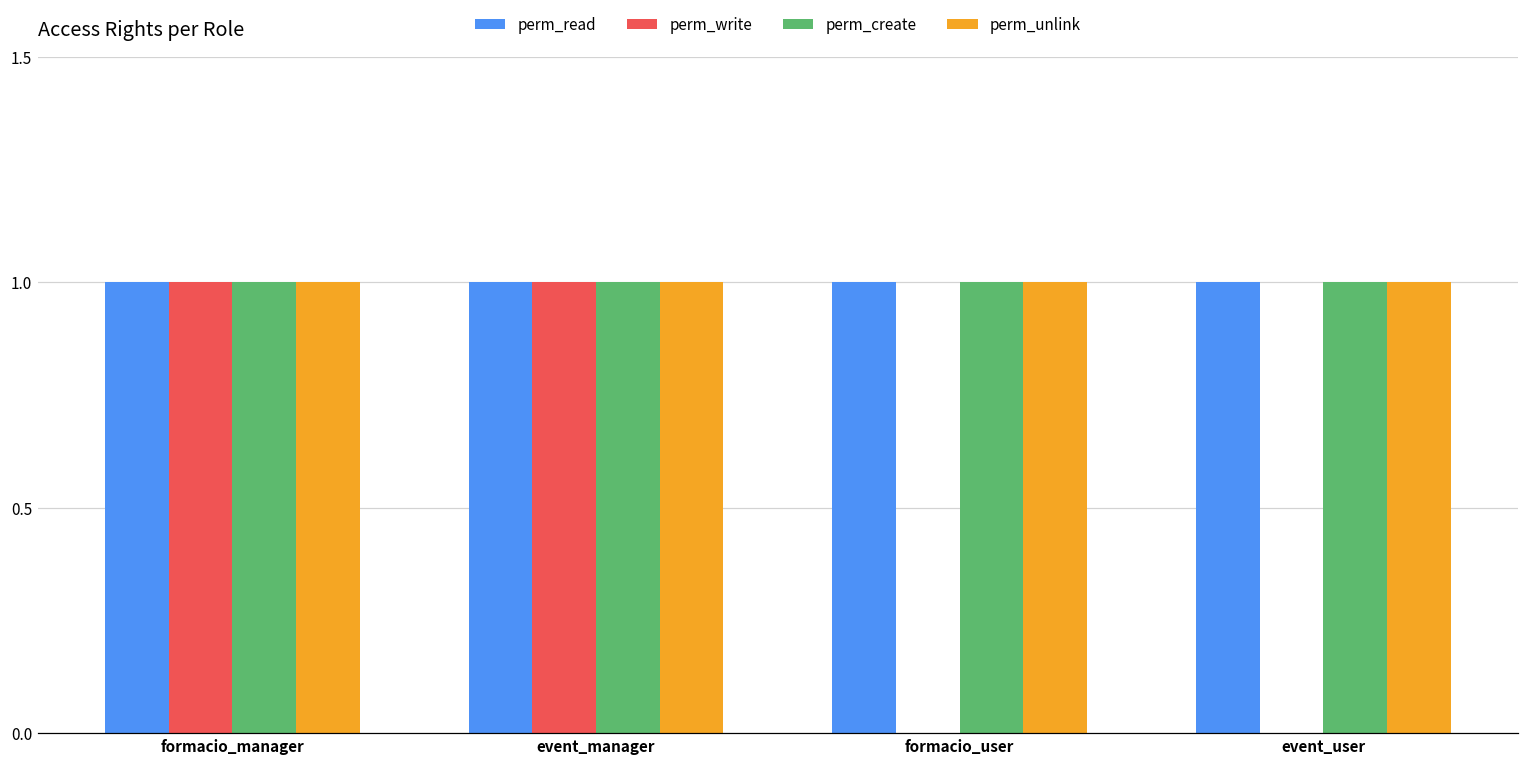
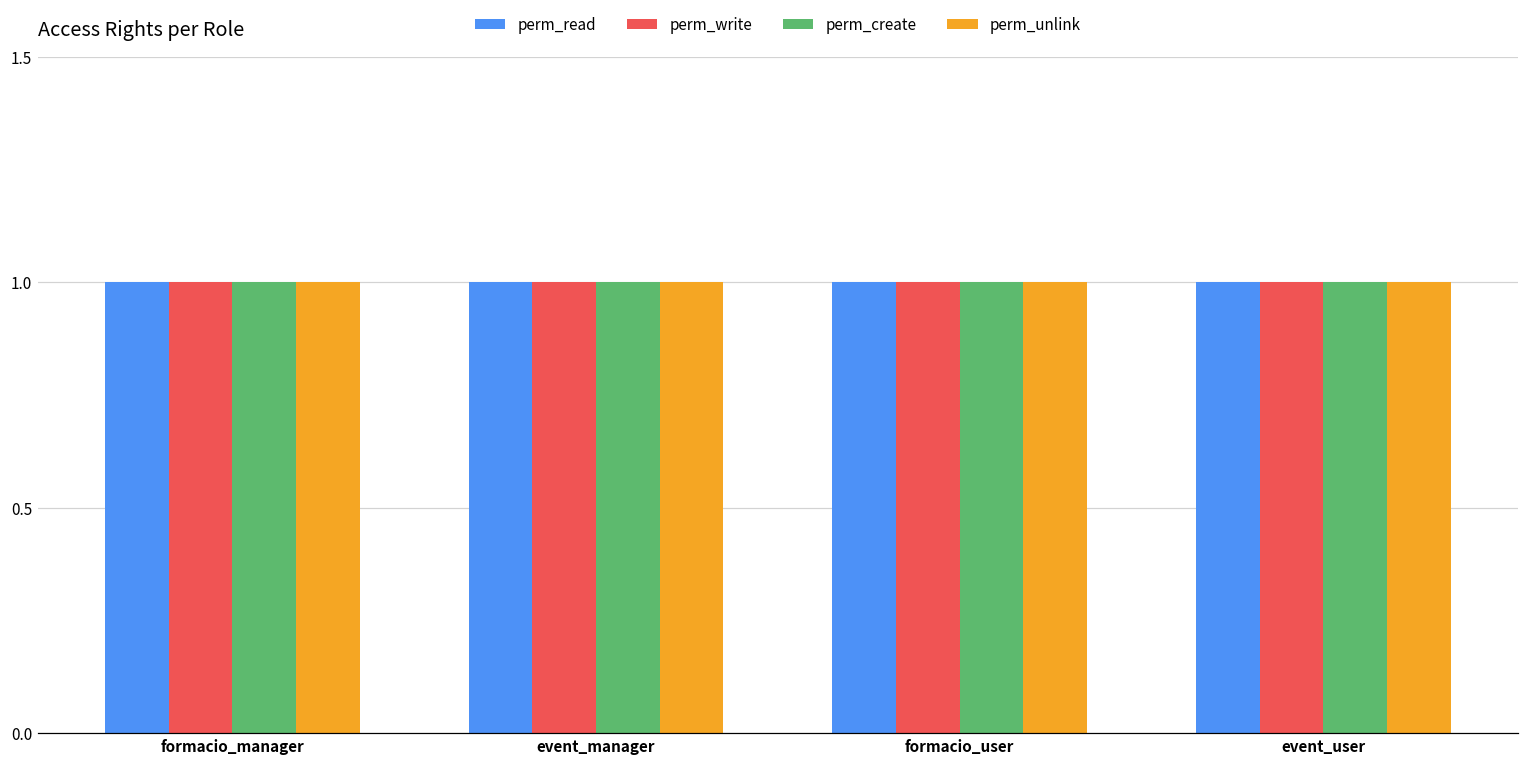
  {
    "perm_read": {
      "formacio_manager": 1,
      "event_manager": 1,
      "formacio_user": 1,
      "event_user": 1
    },
    "perm_write": {
      "formacio_manager": 1,
      "event_manager": 1,
-     "formacio_user": 0,
-     "event_user": 0
+     "formacio_user": 1,
+     "event_user": 1
    },
    "perm_create": {
      "formacio_manager": 1,
      "event_manager": 1,
      "formacio_user": 1,
      "event_user": 1
    },
    "perm_unlink": {
      "formacio_manager": 1,
      "event_manager": 1,
      "formacio_user": 1,
      "event_user": 1
    }
  }
